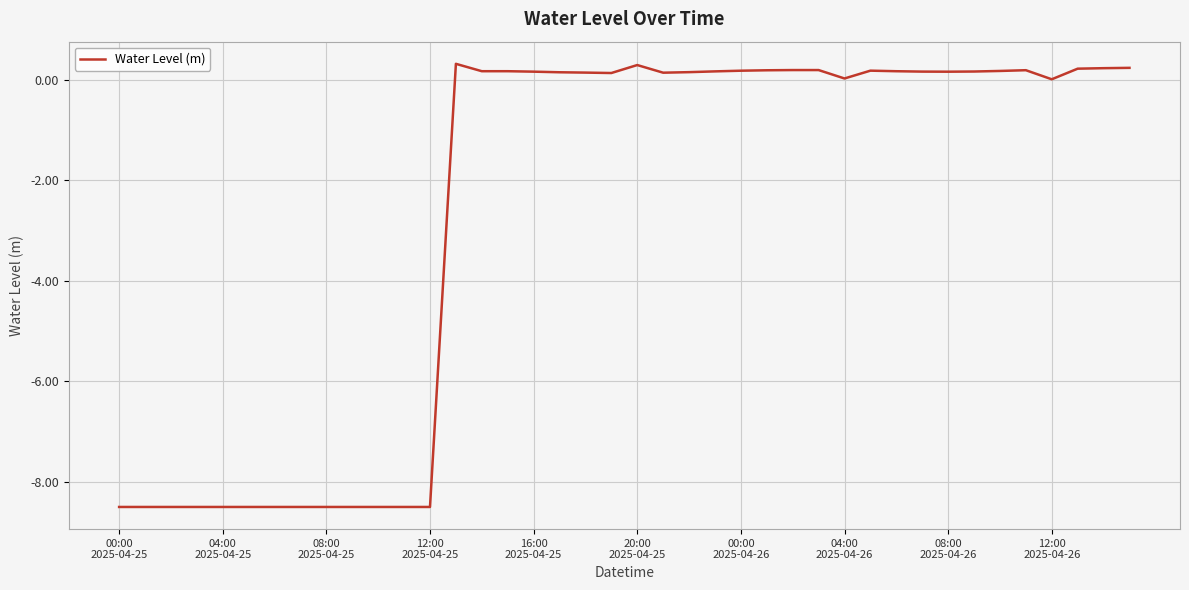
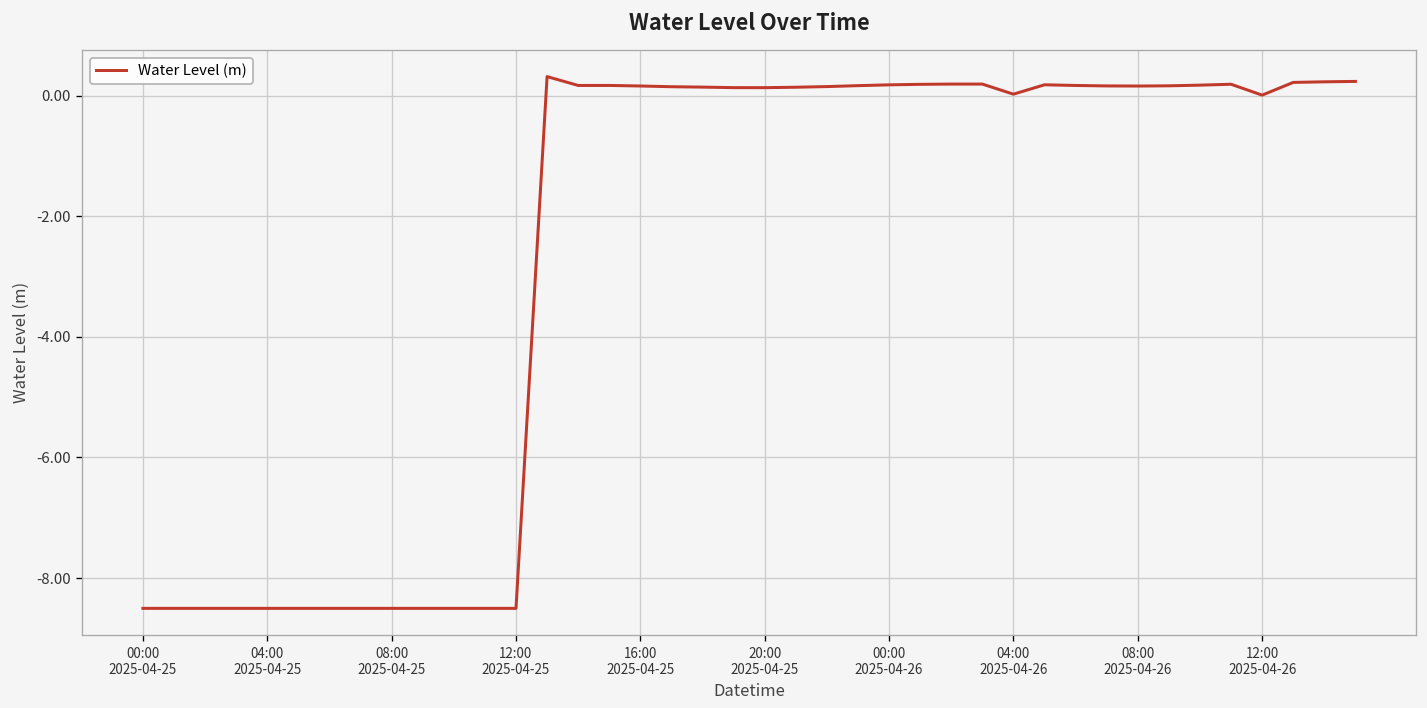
  {
    "00:00 2025-04-25": -8.5,
    "04:00 2025-04-25": -8.5,
    "08:00 2025-04-25": -8.5,
    "12:00 2025-04-25": -8.5,
    "16:00 2025-04-25": 0.2,
-   "20:00 2025-04-25": 0.3,
+   "20:00 2025-04-25": 0.1,
    "00:00 2025-04-26": 0.2,
    "04:00 2025-04-26": 0.0,
    "08:00 2025-04-26": 0.2,
    "12:00 2025-04-26": 0.0
  }
